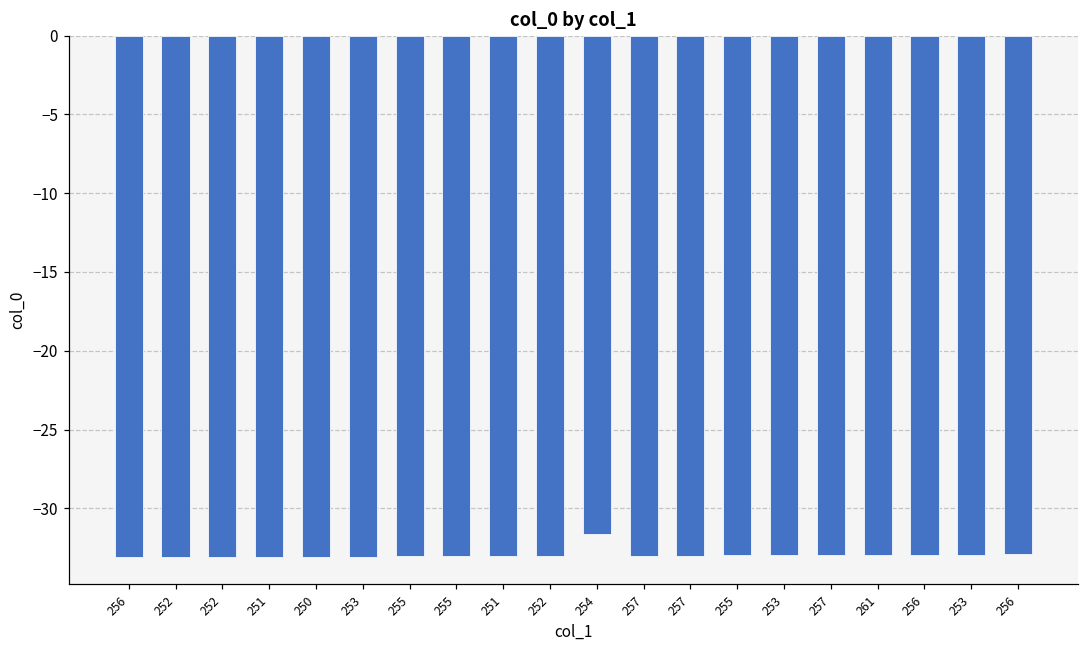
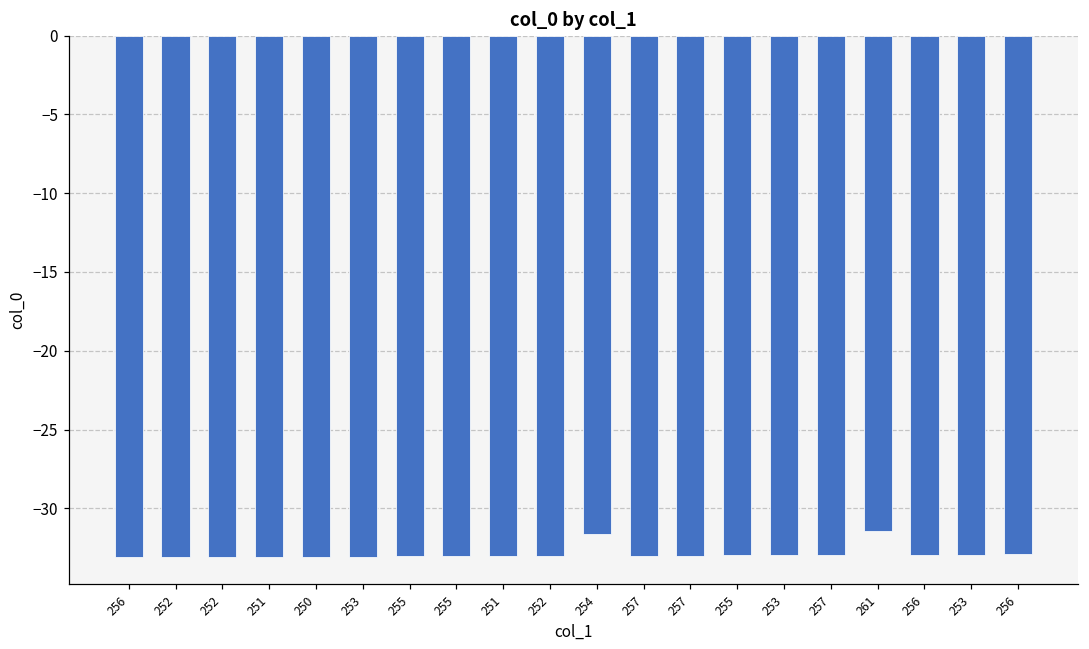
  {
    "250": -33.1,
    "254": -31.7,
-   "261": -33.0
+   "261": -31.5
  }
